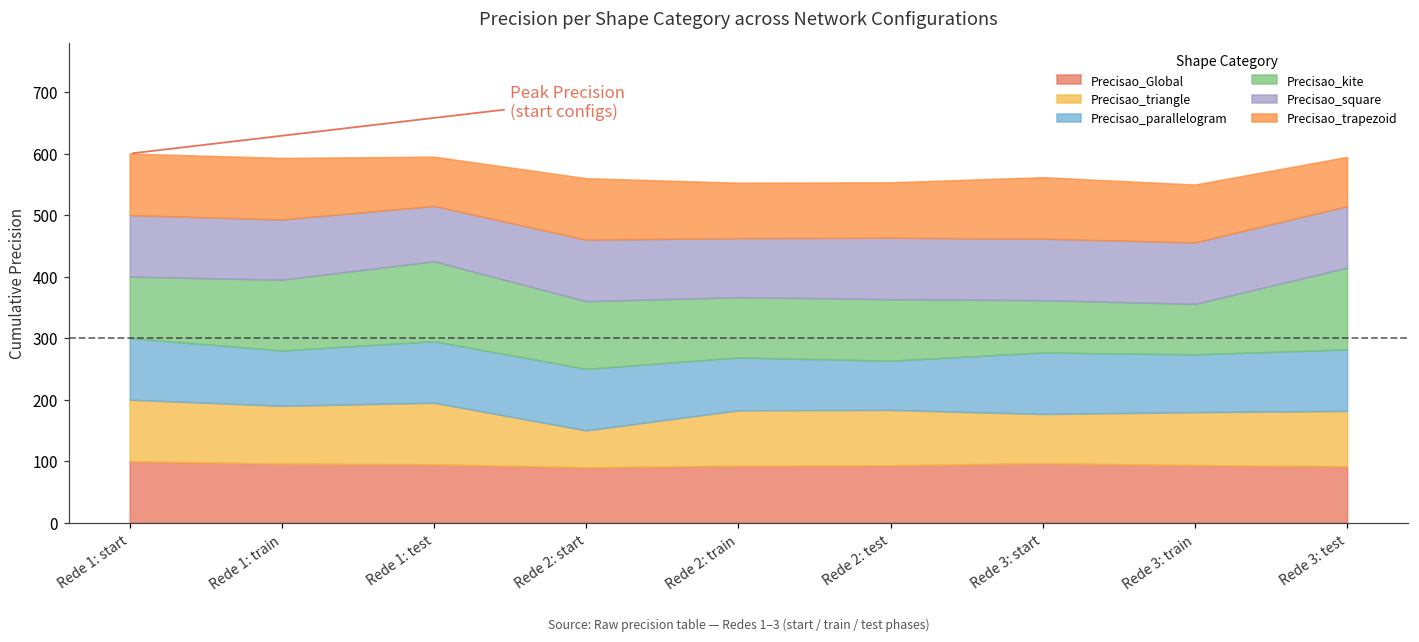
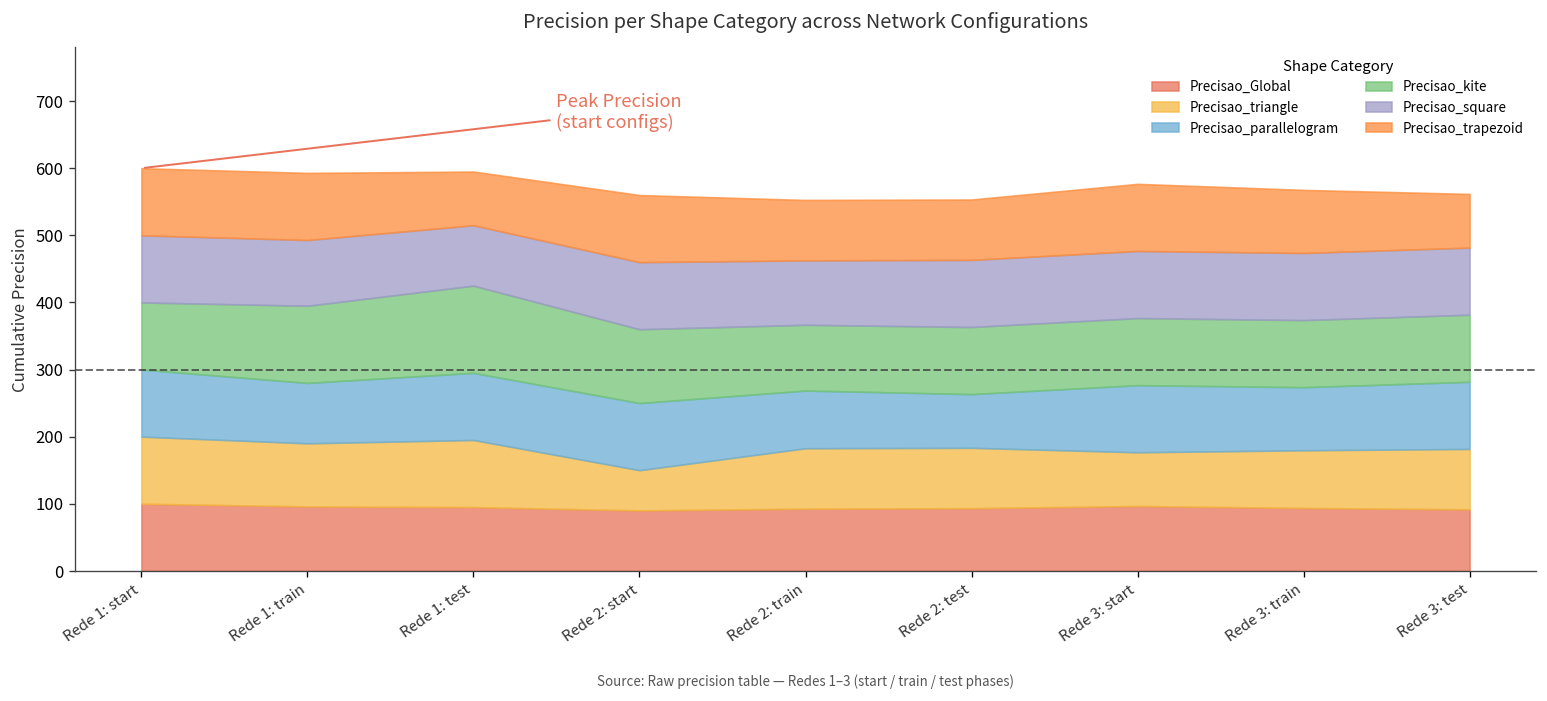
  {
    "Precisao_kite": {
      "Rede 1: start": 100,
      "Rede 1: train": 120,
      "Rede 1: test": 130,
      "Rede 2: start": 110,
      "Rede 2: train": 100,
      "Rede 2: test": 100,
-     "Rede 3: start": 90,
-     "Rede 3: train": 80,
-     "Rede 3: test": 130
+     "Rede 3: start": 100,
+     "Rede 3: train": 100,
+     "Rede 3: test": 100
    }
  }
